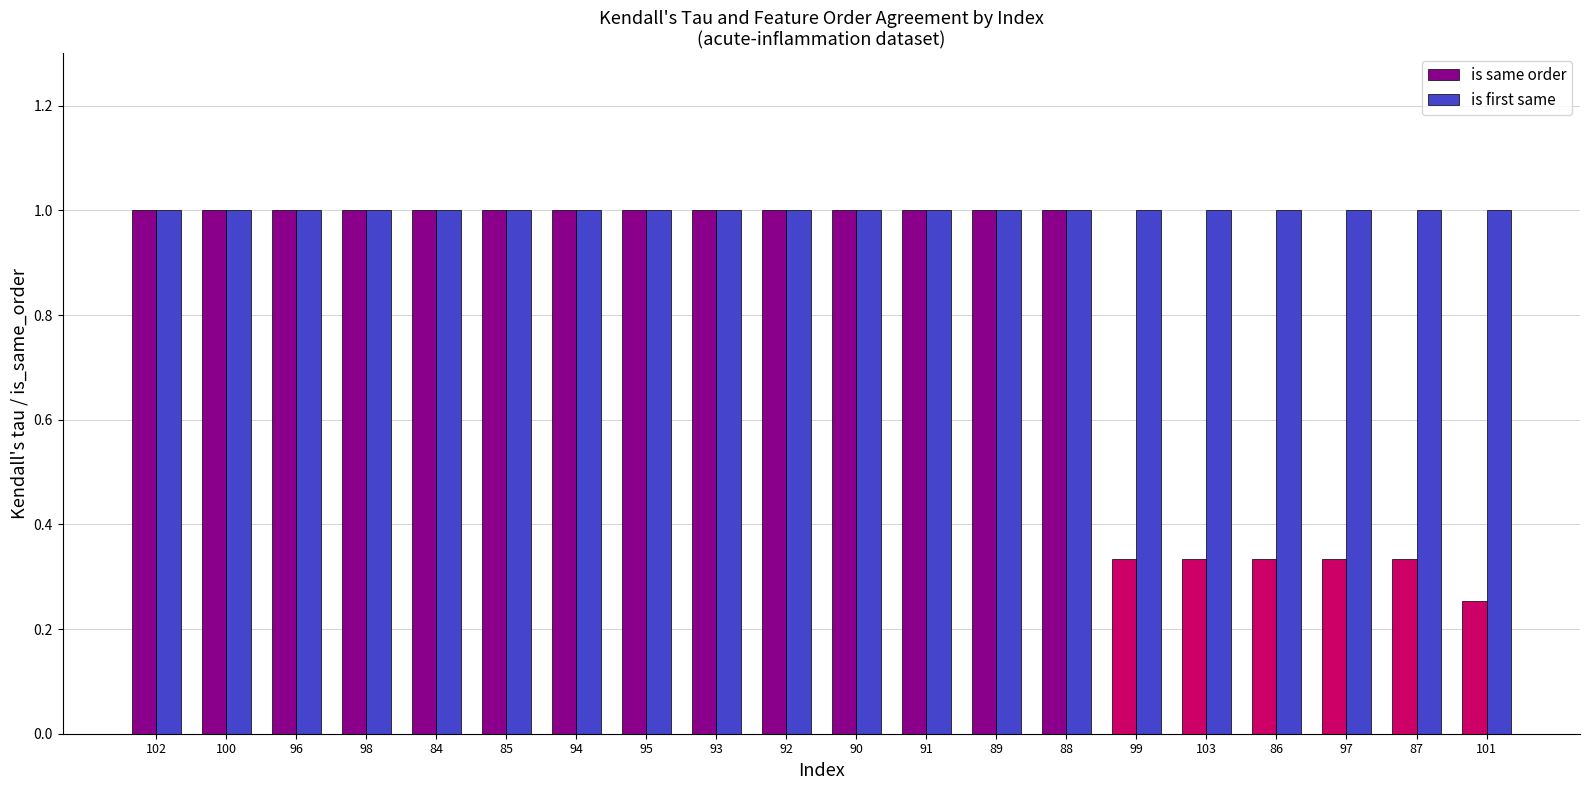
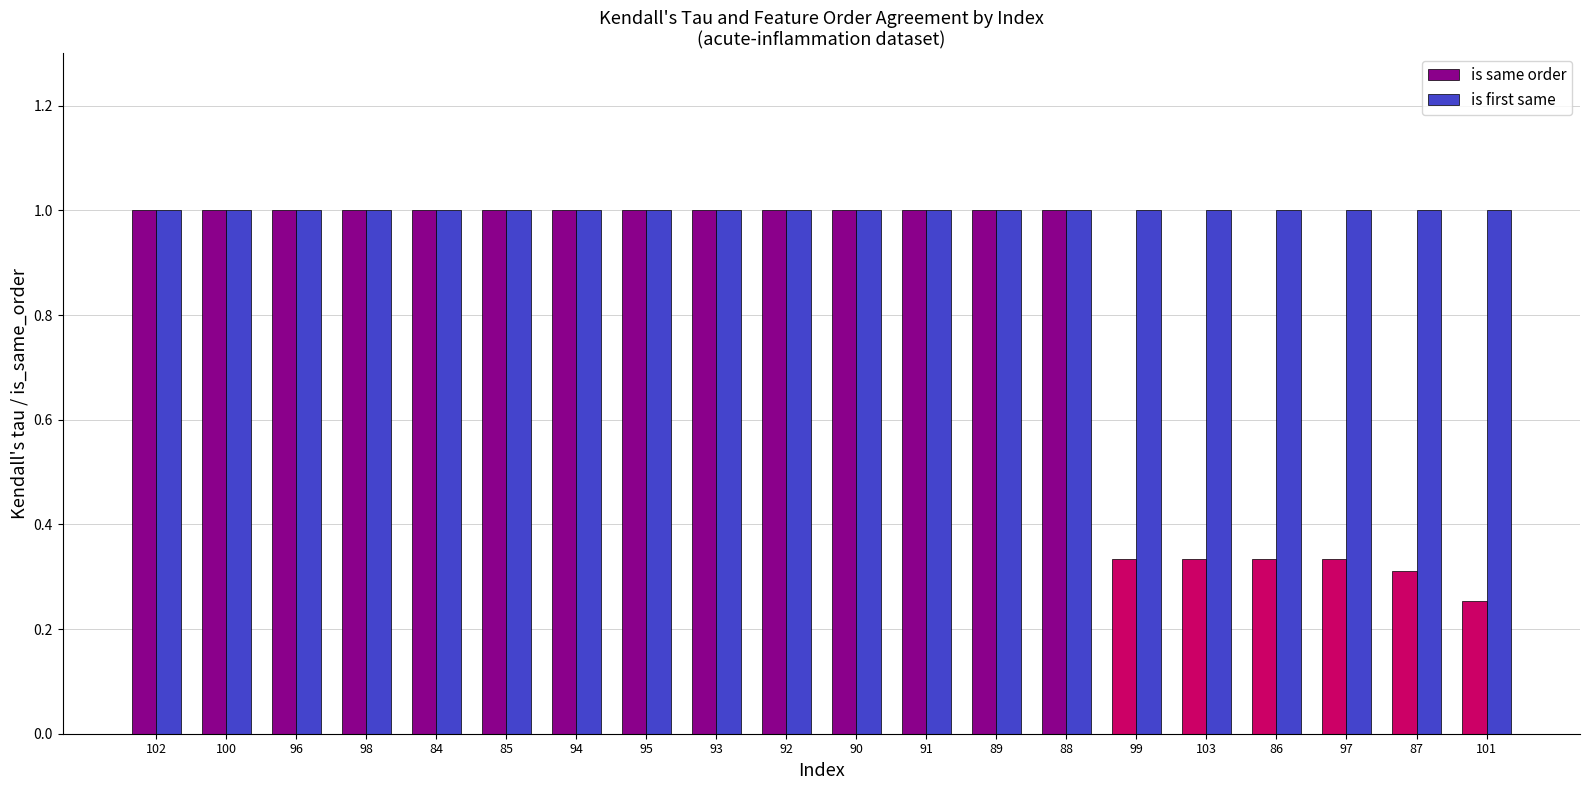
  {
    "is same order": {
      "102": 1.00,
      "100": 1.00,
      "96": 1.00,
      "98": 1.00,
      "84": 1.00,
      "85": 1.00,
      "94": 1.00,
      "95": 1.00,
      "93": 1.00,
      "92": 1.00,
      "90": 1.00,
      "91": 1.00,
      "89": 1.00,
      "88": 1.00,
      "99": 0.33,
      "103": 0.33,
      "86": 0.33,
      "97": 0.33,
-     "87": 0.33,
+     "87": 0.31,
      "101": 0.25
    },
    "is first same": {
      "102": 1.00,
      "100": 1.00,
      "96": 1.00,
      "98": 1.00,
      "84": 1.00,
      "85": 1.00,
      "94": 1.00,
      "95": 1.00,
      "93": 1.00,
      "92": 1.00,
      "90": 1.00,
      "91": 1.00,
      "89": 1.00,
      "88": 1.00,
      "99": 1.00,
      "103": 1.00,
      "86": 1.00,
      "97": 1.00,
      "87": 1.00,
      "101": 1.00
    }
  }
